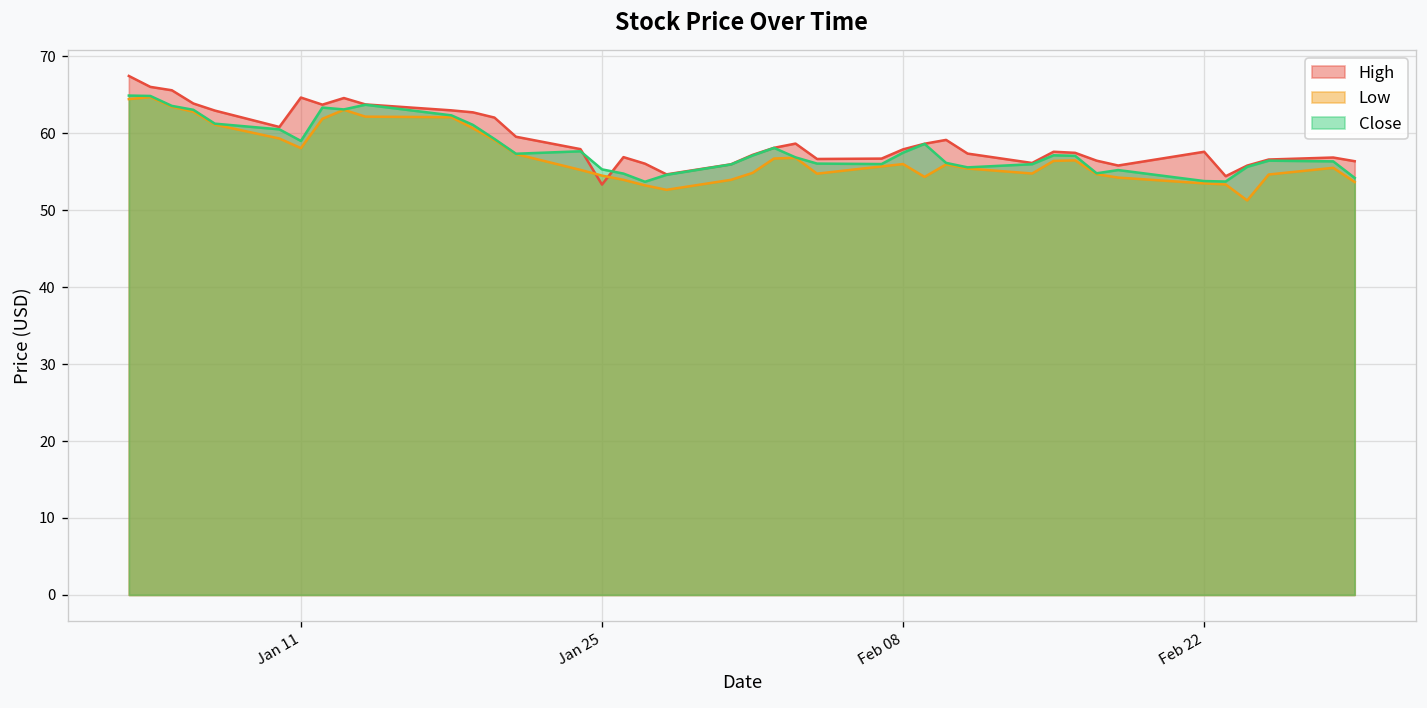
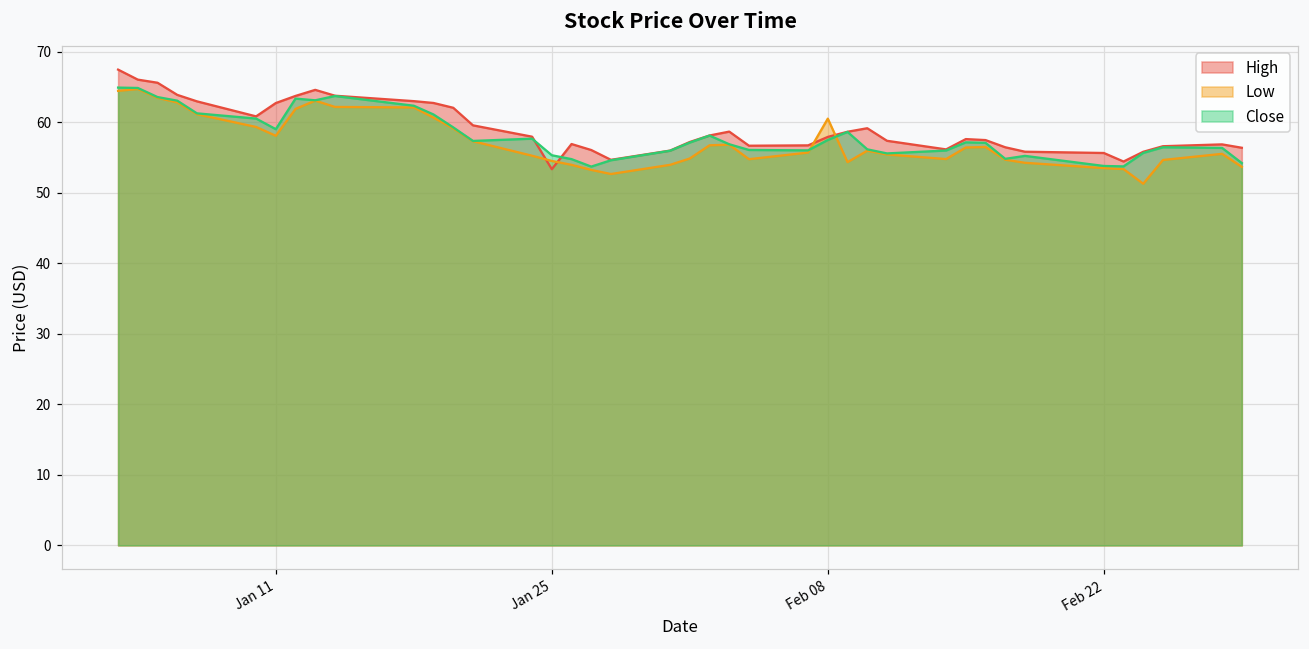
  {
    "High": {
-     "Jan 11": 65,
+     "Jan 11": 63,
      "Jan 25": 53,
      "Feb 08": 58,
-     "Feb 22": 58
+     "Feb 22": 56
    },
    "Low": {
      "Jan 11": 58,
      "Jan 25": 55,
-     "Feb 08": 56
+     "Feb 08": 61
    },
    "Close": {
      "Jan 11": 59,
      "Jan 25": 55,
      "Feb 08": 57
    }
  }
